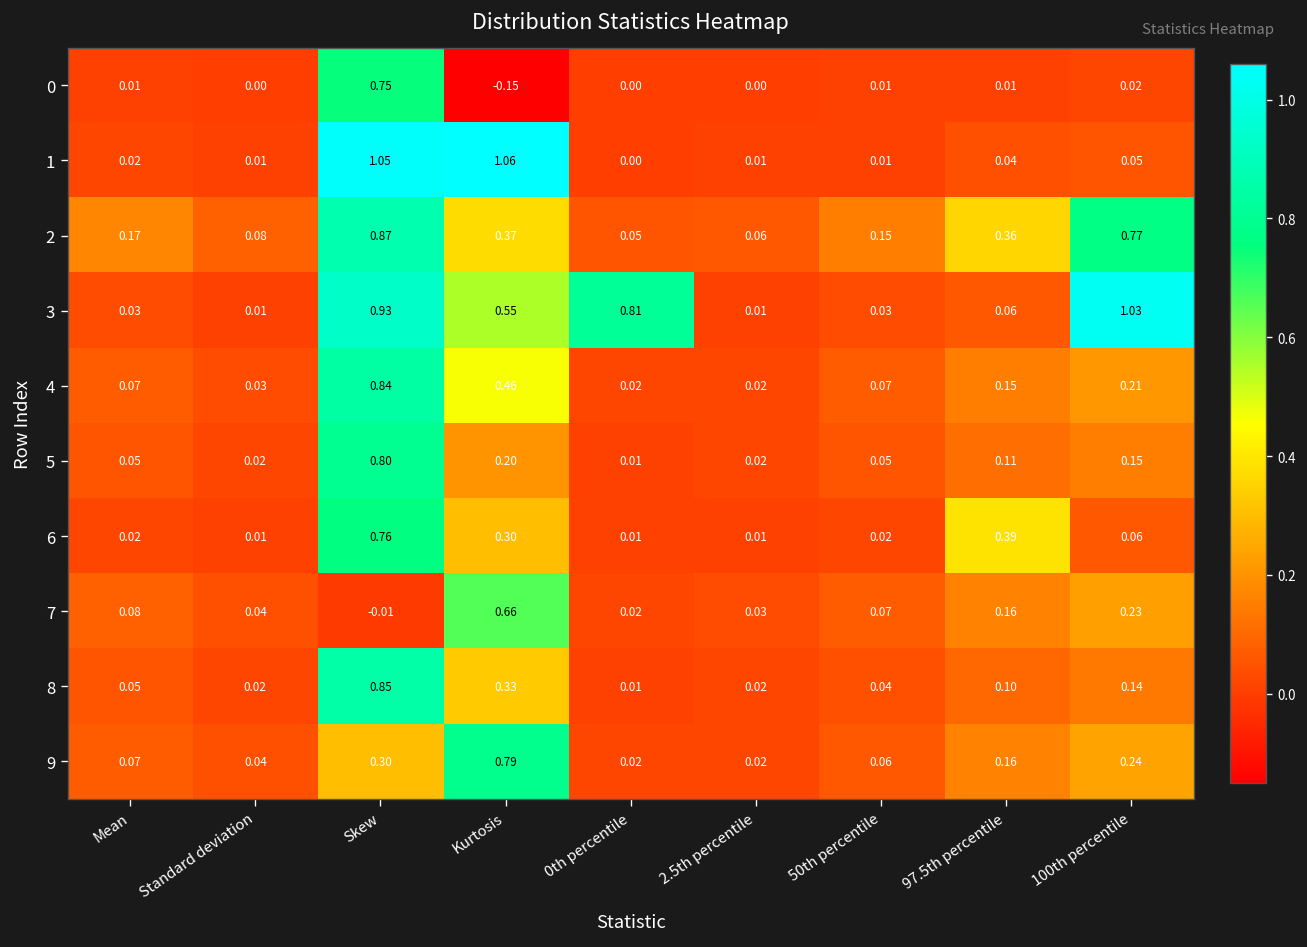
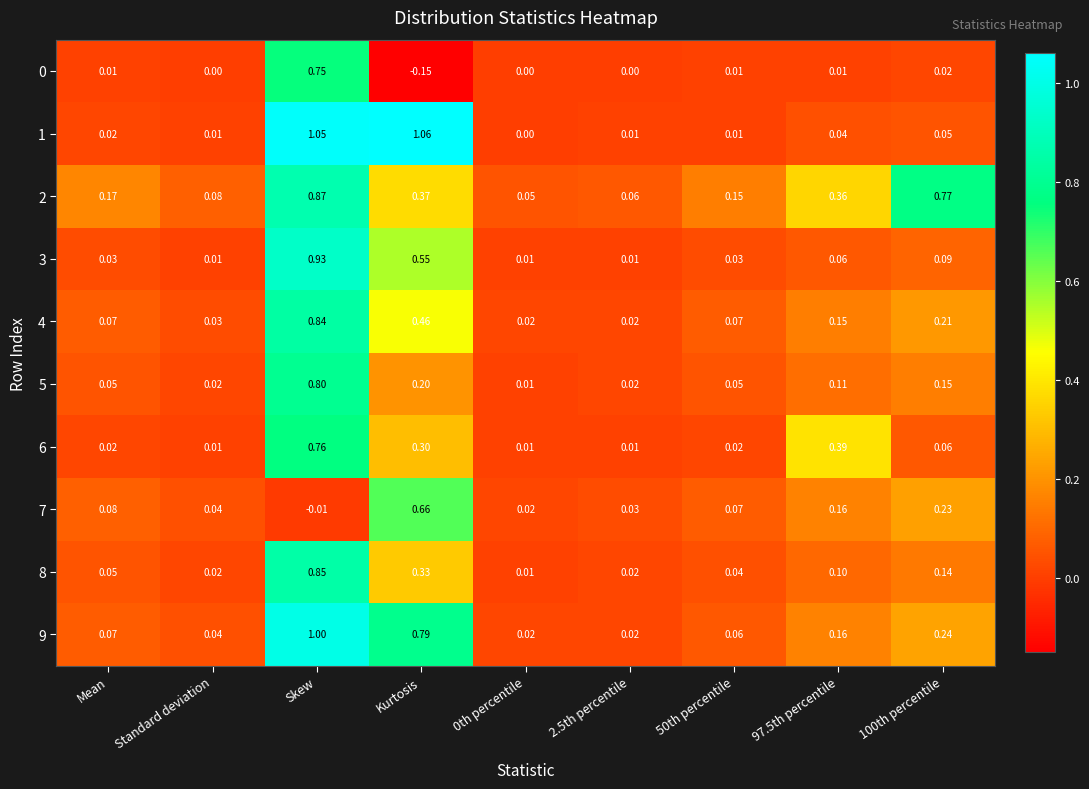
  {
    "0": {
      "Mean": 0.01,
      "Standard deviation": 0.00,
      "Skew": 0.75,
      "Kurtosis": -0.15,
      "0th percentile": 0.00,
      "2.5th percentile": 0.00,
      "50th percentile": 0.01,
      "97.5th percentile": 0.01,
      "100th percentile": 0.02
    },
    "1": {
      "Mean": 0.02,
      "Standard deviation": 0.01,
      "Skew": 1.05,
      "Kurtosis": 1.06,
      "0th percentile": 0.00,
      "2.5th percentile": 0.01,
      "50th percentile": 0.01,
      "97.5th percentile": 0.04,
      "100th percentile": 0.05
    },
    "2": {
      "Mean": 0.17,
      "Standard deviation": 0.08,
      "Skew": 0.87,
      "Kurtosis": 0.37,
      "0th percentile": 0.05,
      "2.5th percentile": 0.06,
      "50th percentile": 0.15,
      "97.5th percentile": 0.36,
      "100th percentile": 0.77
    },
    "3": {
      "Mean": 0.03,
      "Standard deviation": 0.01,
      "Skew": 0.93,
      "Kurtosis": 0.55,
-     "0th percentile": 0.81,
+     "0th percentile": 0.01,
      "2.5th percentile": 0.01,
      "50th percentile": 0.03,
      "97.5th percentile": 0.06,
-     "100th percentile": 1.03
+     "100th percentile": 0.09
    },
    "4": {
      "Mean": 0.07,
      "Standard deviation": 0.03,
      "Skew": 0.84,
      "Kurtosis": 0.46,
      "0th percentile": 0.02,
      "2.5th percentile": 0.02,
      "50th percentile": 0.07,
      "97.5th percentile": 0.15,
      "100th percentile": 0.21
    },
    "5": {
      "Mean": 0.05,
      "Standard deviation": 0.02,
      "Skew": 0.80,
      "Kurtosis": 0.20,
      "0th percentile": 0.01,
      "2.5th percentile": 0.02,
      "50th percentile": 0.05,
      "97.5th percentile": 0.11,
      "100th percentile": 0.15
    },
    "6": {
      "Mean": 0.02,
      "Standard deviation": 0.01,
      "Skew": 0.76,
      "Kurtosis": 0.30,
      "0th percentile": 0.01,
      "2.5th percentile": 0.01,
      "50th percentile": 0.02,
      "97.5th percentile": 0.39,
      "100th percentile": 0.06
    },
    "7": {
      "Mean": 0.08,
      "Standard deviation": 0.04,
      "Skew": -0.01,
      "Kurtosis": 0.66,
      "0th percentile": 0.02,
      "2.5th percentile": 0.03,
      "50th percentile": 0.07,
      "97.5th percentile": 0.16,
      "100th percentile": 0.23
    },
    "8": {
      "Mean": 0.05,
      "Standard deviation": 0.02,
      "Skew": 0.85,
      "Kurtosis": 0.33,
      "0th percentile": 0.01,
      "2.5th percentile": 0.02,
      "50th percentile": 0.04,
      "97.5th percentile": 0.10,
      "100th percentile": 0.14
    },
    "9": {
      "Mean": 0.07,
      "Standard deviation": 0.04,
-     "Skew": 0.30,
+     "Skew": 1.00,
      "Kurtosis": 0.79,
      "0th percentile": 0.02,
      "2.5th percentile": 0.02,
      "50th percentile": 0.06,
      "97.5th percentile": 0.16,
      "100th percentile": 0.24
    }
  }
